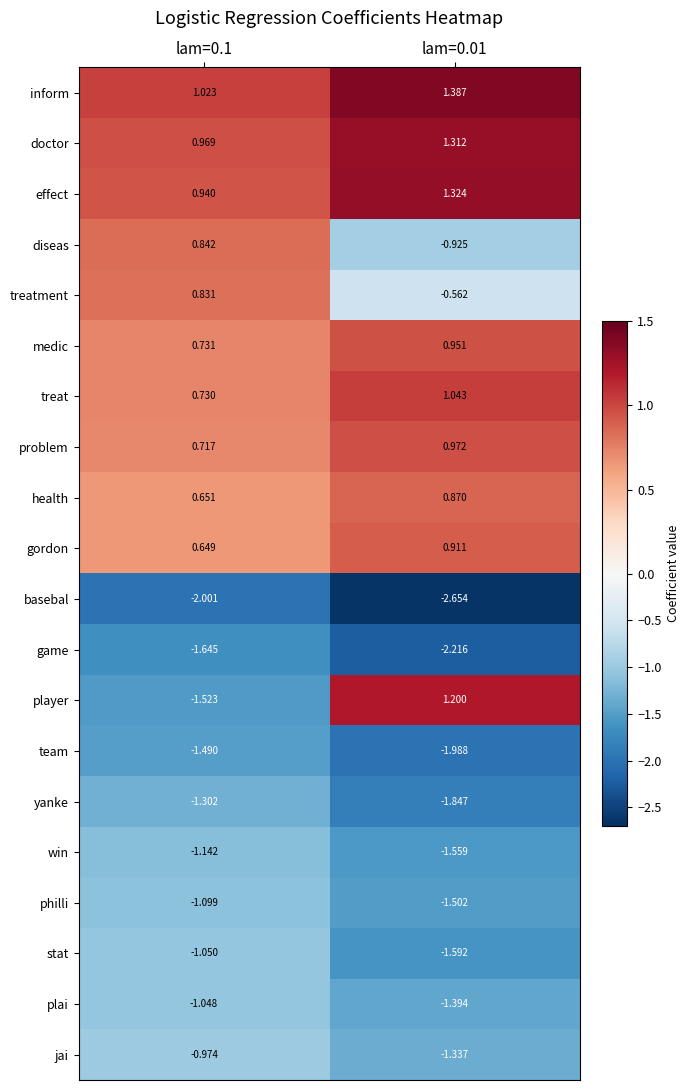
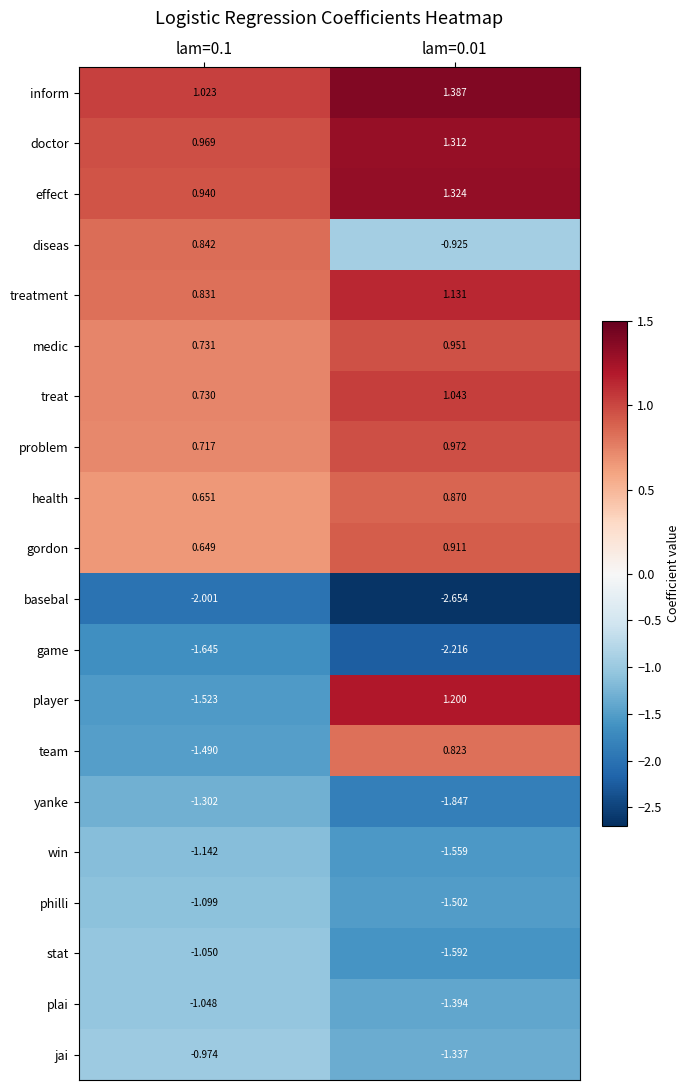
  {
    "inform": {
      "lam=0.1": 1.023,
      "lam=0.01": 1.387
    },
    "doctor": {
      "lam=0.1": 0.969,
      "lam=0.01": 1.312
    },
    "effect": {
      "lam=0.1": 0.940,
      "lam=0.01": 1.324
    },
    "diseas": {
      "lam=0.1": 0.842,
      "lam=0.01": -0.925
    },
    "treatment": {
      "lam=0.1": 0.831,
-     "lam=0.01": -0.562
+     "lam=0.01": 1.131
    },
    "medic": {
      "lam=0.1": 0.731,
      "lam=0.01": 0.951
    },
    "treat": {
      "lam=0.1": 0.730,
      "lam=0.01": 1.043
    },
    "problem": {
      "lam=0.1": 0.717,
      "lam=0.01": 0.972
    },
    "health": {
      "lam=0.1": 0.651,
      "lam=0.01": 0.870
    },
    "gordon": {
      "lam=0.1": 0.649,
      "lam=0.01": 0.911
    },
    "basebal": {
      "lam=0.1": -2.001,
      "lam=0.01": -2.654
    },
    "game": {
      "lam=0.1": -1.645,
      "lam=0.01": -2.216
    },
    "player": {
      "lam=0.1": -1.523,
      "lam=0.01": 1.200
    },
    "team": {
      "lam=0.1": -1.490,
-     "lam=0.01": -1.988
+     "lam=0.01": 0.823
    },
    "yanke": {
      "lam=0.1": -1.302,
      "lam=0.01": -1.847
    },
    "win": {
      "lam=0.1": -1.142,
      "lam=0.01": -1.559
    },
    "philli": {
      "lam=0.1": -1.099,
      "lam=0.01": -1.502
    },
    "stat": {
      "lam=0.1": -1.050,
      "lam=0.01": -1.592
    },
    "plai": {
      "lam=0.1": -1.048,
      "lam=0.01": -1.394
    },
    "jai": {
      "lam=0.1": -0.974,
      "lam=0.01": -1.337
    }
  }
